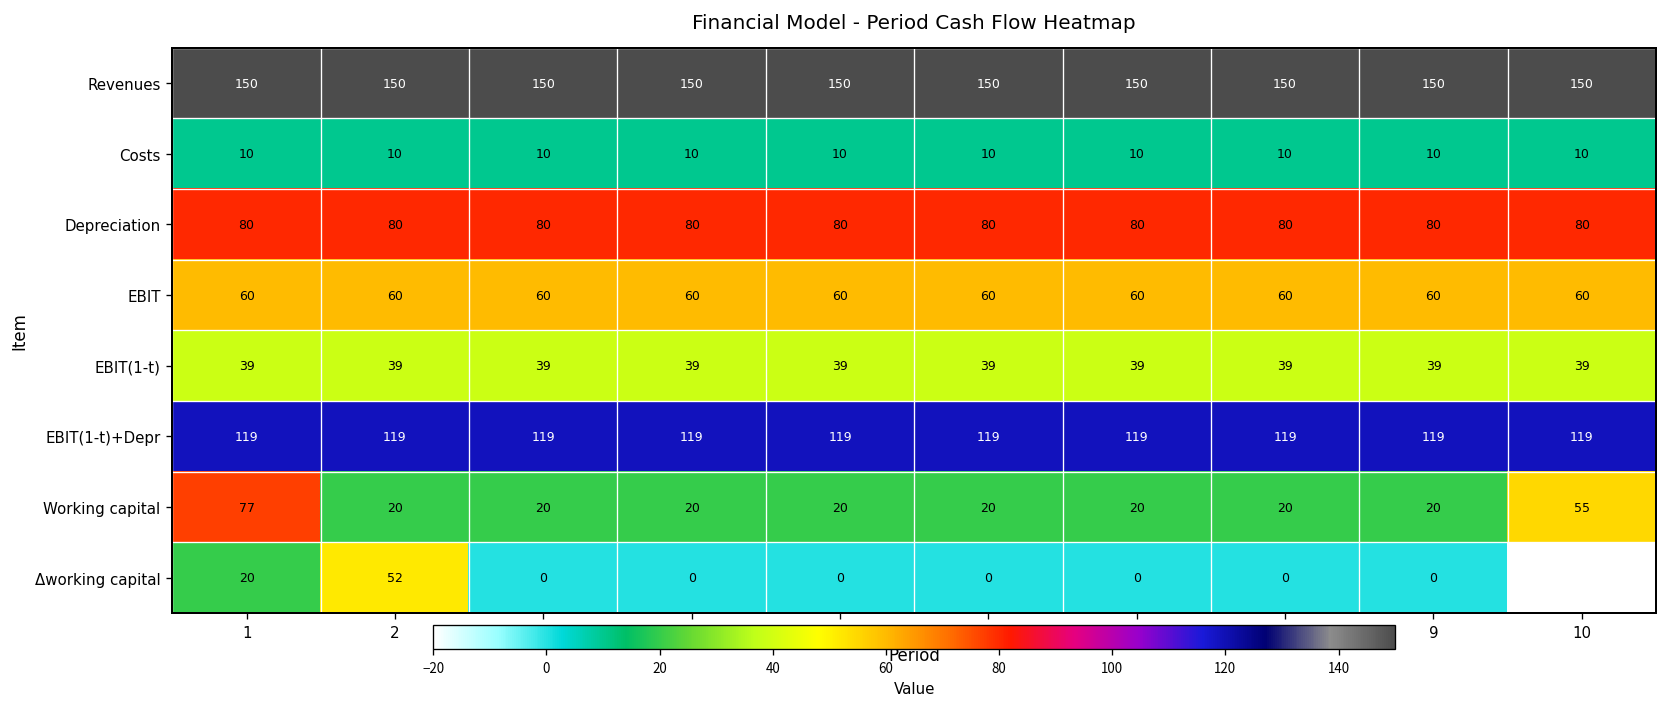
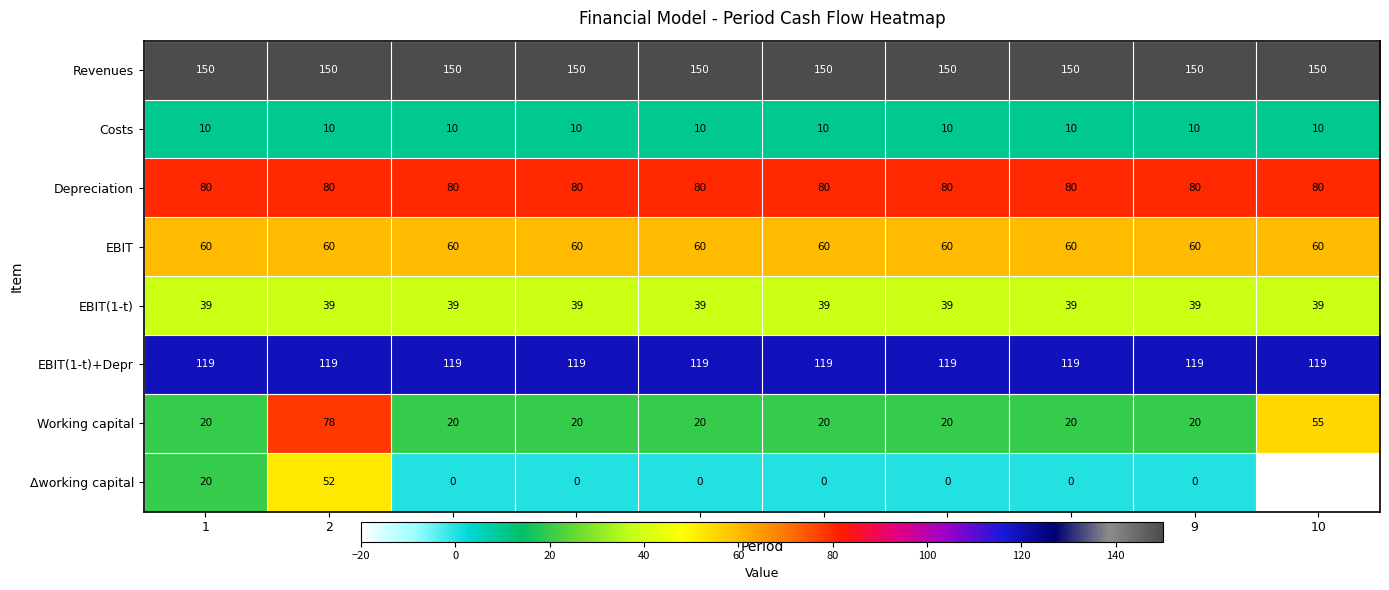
  {
    "Revenues": {
      "1": 150,
      "2": 150,
      "9": 150,
      "10": 150
    },
    "Costs": {
      "1": 10,
      "2": 10,
      "9": 10,
      "10": 10
    },
    "Depreciation": {
      "1": 80,
      "2": 80,
      "9": 80,
      "10": 80
    },
    "EBIT": {
      "1": 60,
      "2": 60,
      "9": 60,
      "10": 60
    },
    "EBIT(1-t)": {
      "1": 39,
      "2": 39,
      "9": 39,
      "10": 39
    },
    "EBIT(1-t)+Depr": {
      "1": 119,
      "2": 119,
      "9": 119,
      "10": 119
    },
    "Working capital": {
-     "1": 77,
-     "2": 20,
+     "1": 20,
+     "2": 78,
      "9": 20,
      "10": 55
    },
    "Δworking capital": {
      "1": 20,
      "2": 52,
      "9": 0
    }
  }
